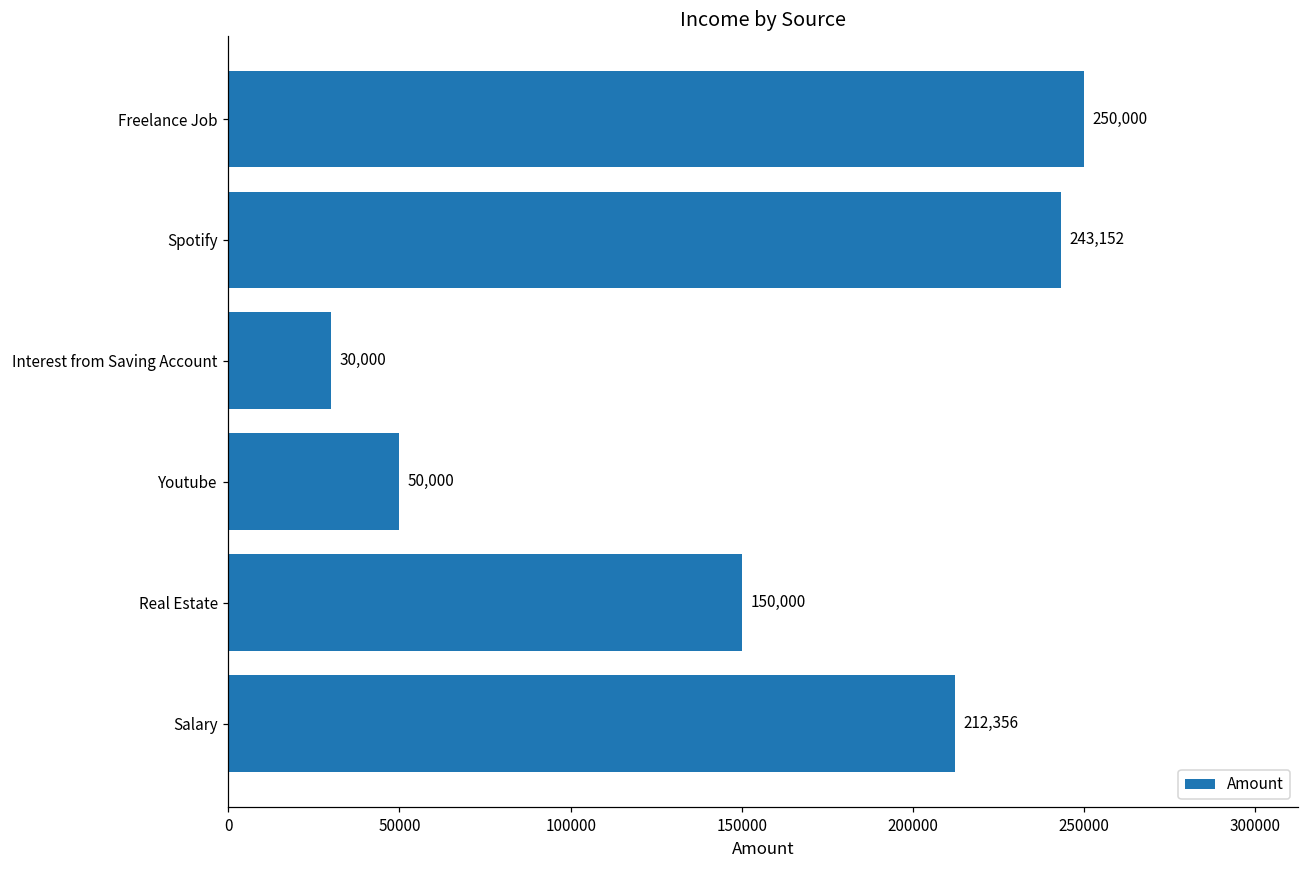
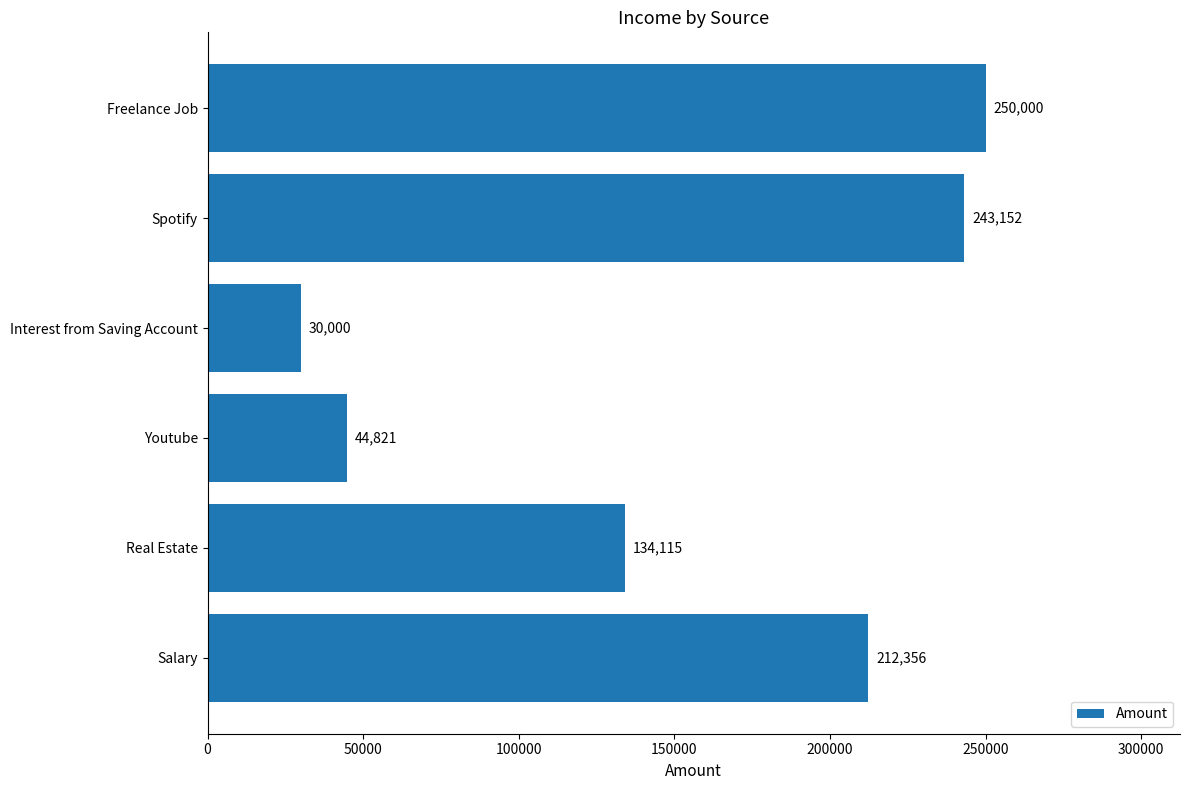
  {
    "Freelance Job": "250,000",
    "Spotify": "243,152",
    "Interest from Saving Account": "30,000",
-   "Youtube": "50,000",
-   "Real Estate": "150,000",
+   "Youtube": "44,821",
+   "Real Estate": "134,115",
    "Salary": "212,356"
  }
